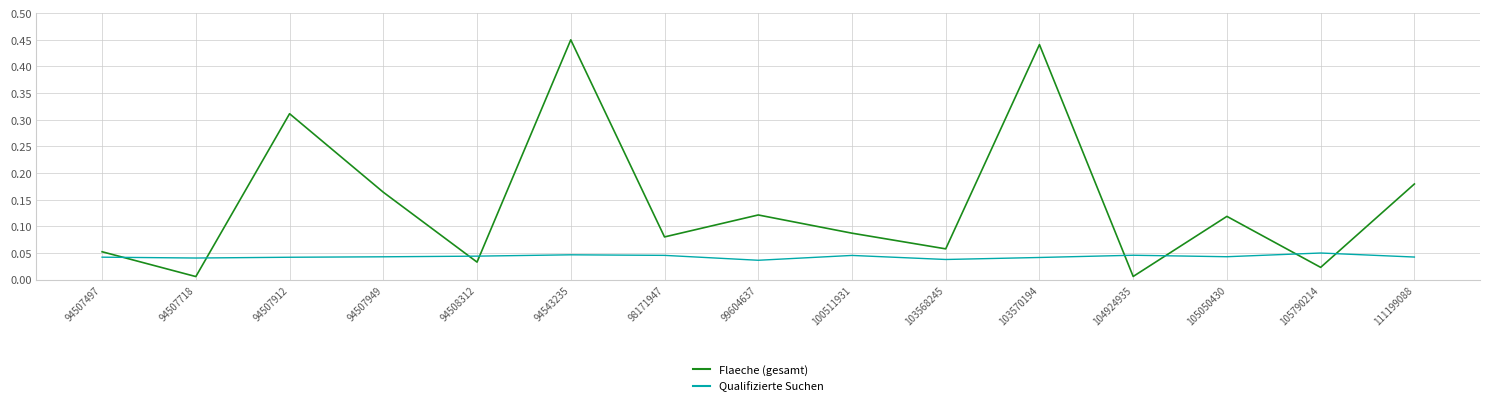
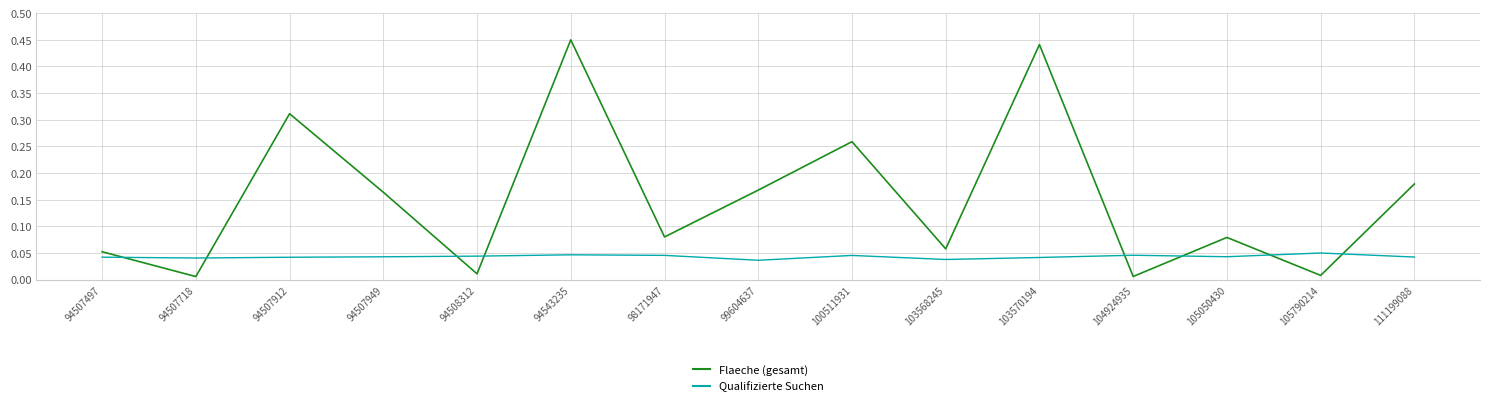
  {
    "Flaeche (gesamt)": {
      "94507497": 0.05,
      "94507718": 0.01,
      "94507912": 0.31,
      "94507949": 0.16,
-     "94508312": 0.03,
+     "94508312": 0.01,
      "94543235": 0.45,
      "98171947": 0.08,
-     "99604637": 0.12,
-     "100511931": 0.09,
+     "99604637": 0.17,
+     "100511931": 0.26,
      "103568245": 0.06,
      "103570194": 0.44,
      "104924935": 0.01,
-     "105050430": 0.12,
-     "105790214": 0.02,
+     "105050430": 0.08,
+     "105790214": 0.01,
      "111199088": 0.18
    },
    "Qualifizierte Suchen": {
      "94507497": 0.04,
      "94507718": 0.04,
      "94507912": 0.04,
      "94507949": 0.04,
      "94508312": 0.04,
      "94543235": 0.05,
      "98171947": 0.05,
      "99604637": 0.04,
      "100511931": 0.05,
      "103568245": 0.04,
      "103570194": 0.04,
      "104924935": 0.05,
      "105050430": 0.04,
      "105790214": 0.05,
      "111199088": 0.04
    }
  }
